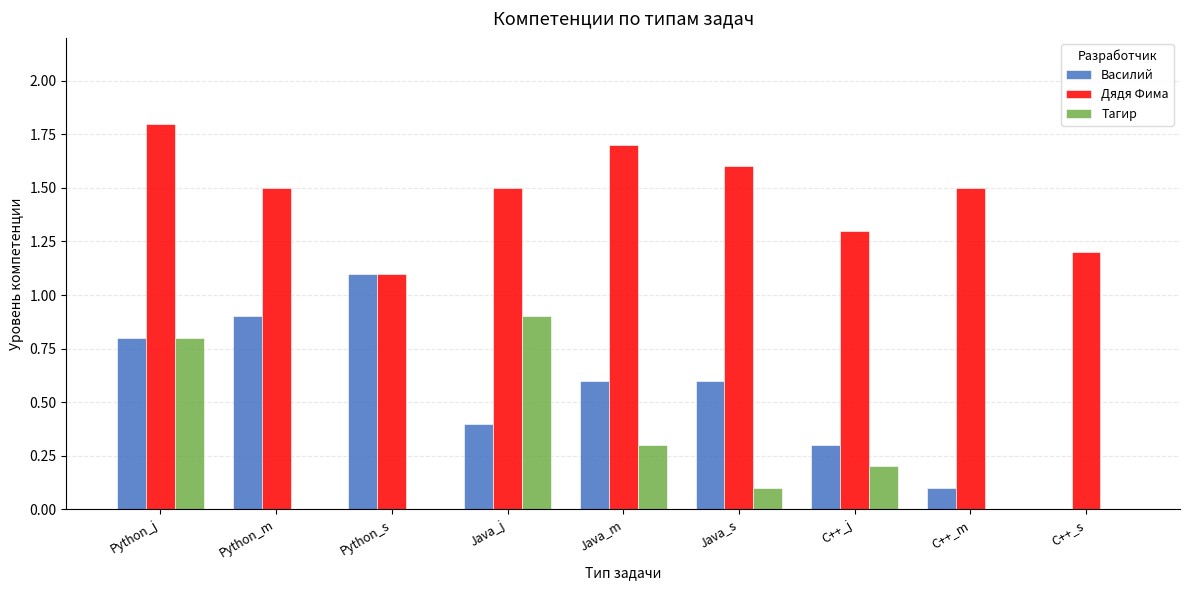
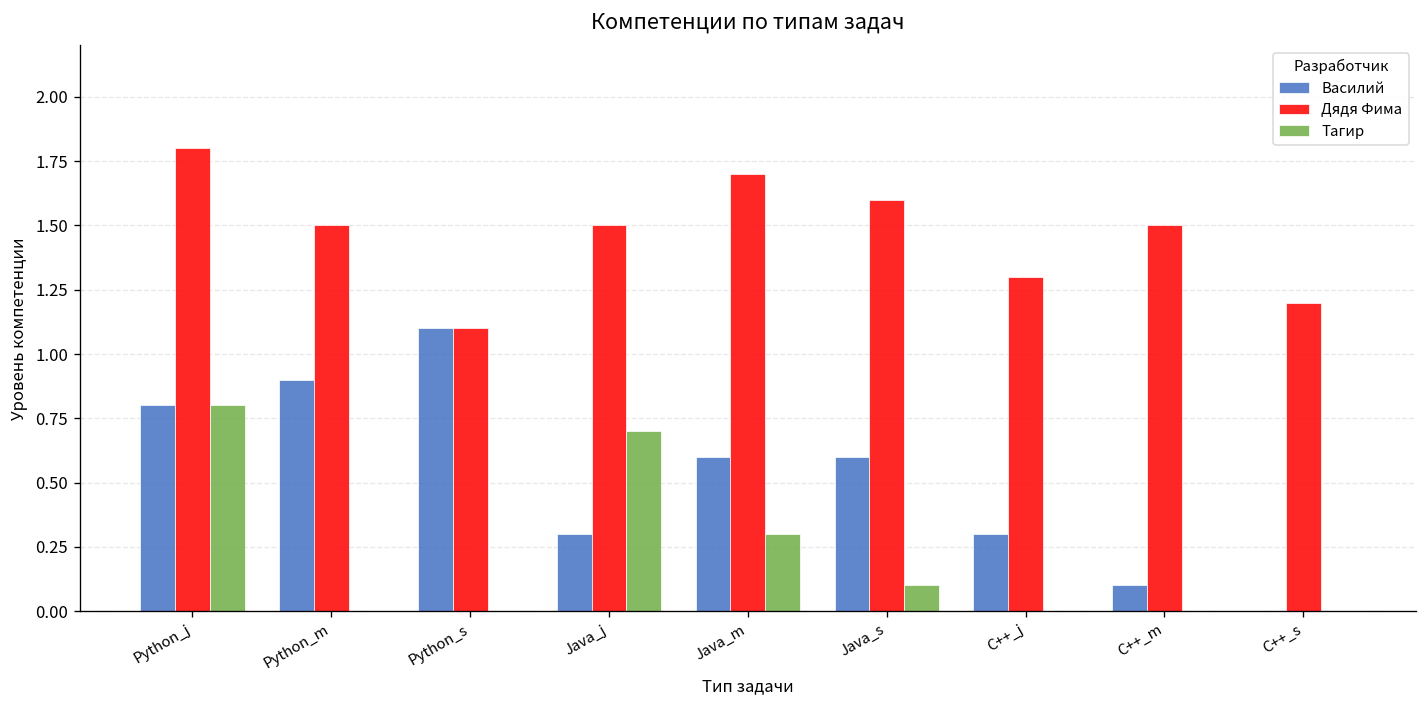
  {
    "Василий": {
      "Python_j": 0.8,
      "Python_m": 0.9,
      "Python_s": 1.1,
-     "Java_j": 0.4,
+     "Java_j": 0.3,
      "Java_m": 0.6,
      "Java_s": 0.6,
      "C++_j": 0.3,
      "C++_m": 0.1,
      "C++_s": 0.0
    },
    "Дядя Фима": {
      "Python_j": 1.8,
      "Python_m": 1.5,
      "Python_s": 1.1,
      "Java_j": 1.5,
      "Java_m": 1.7,
      "Java_s": 1.6,
      "C++_j": 1.3,
      "C++_m": 1.5,
      "C++_s": 1.2
    },
    "Тагир": {
      "Python_j": 0.8,
      "Python_m": 0.0,
      "Python_s": 0.0,
-     "Java_j": 0.9,
+     "Java_j": 0.7,
      "Java_m": 0.3,
      "Java_s": 0.1,
-     "C++_j": 0.2,
+     "C++_j": 0.0,
      "C++_m": 0.0,
      "C++_s": 0.0
    }
  }
